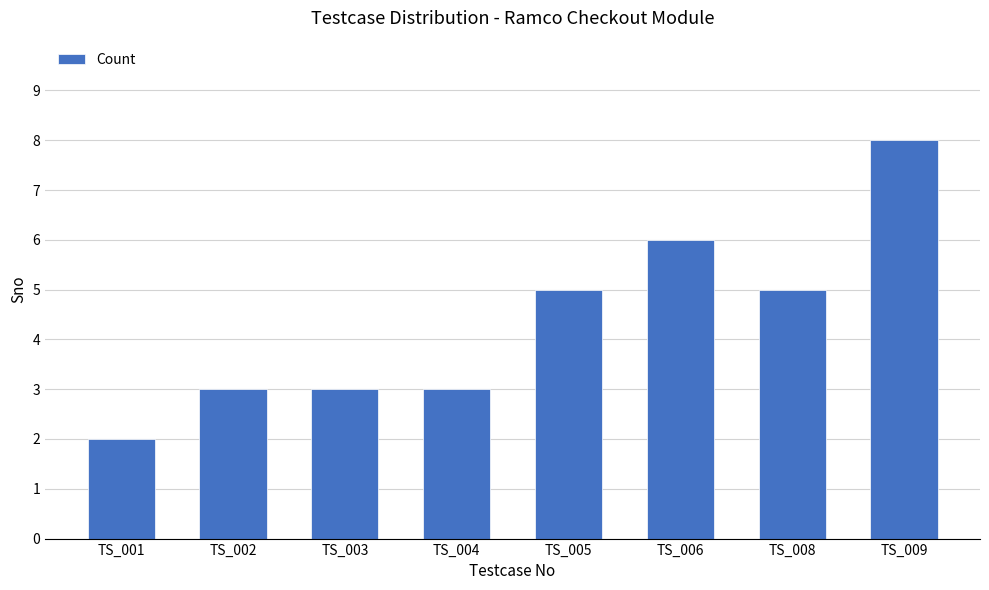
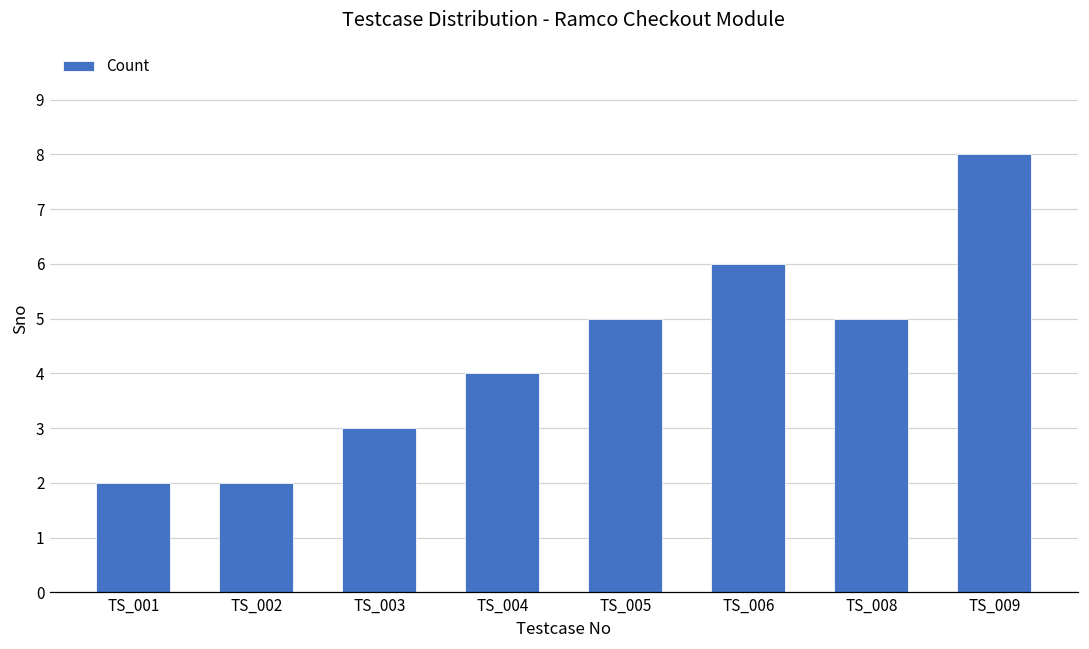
  {
    "TS_001": 2,
-   "TS_002": 3,
+   "TS_002": 2,
    "TS_003": 3,
-   "TS_004": 3,
+   "TS_004": 4,
    "TS_005": 5,
    "TS_006": 6,
    "TS_008": 5,
    "TS_009": 8
  }
